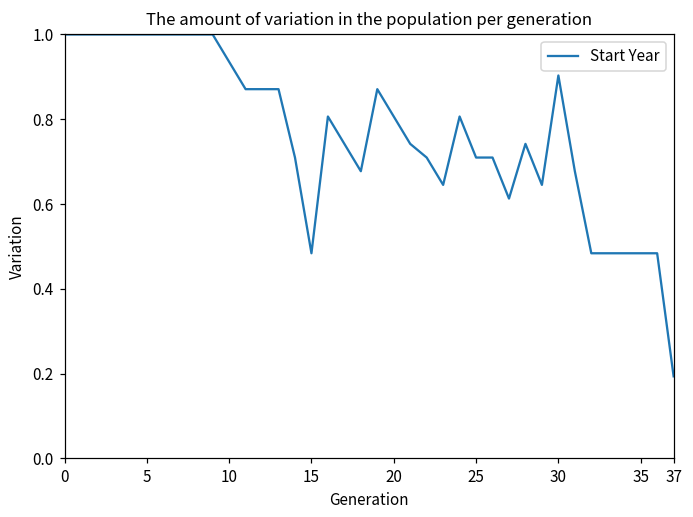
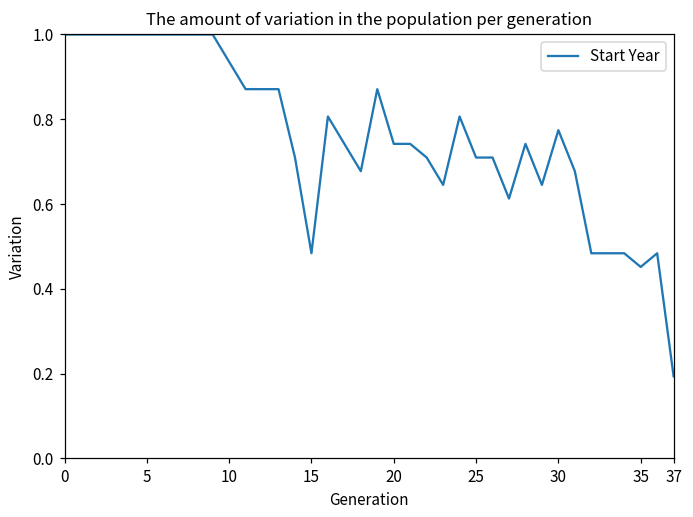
  {
    "0": 1.00,
    "5": 1.00,
    "10": 0.94,
    "15": 0.48,
-   "20": 0.81,
+   "20": 0.74,
    "25": 0.71,
-   "30": 0.90,
-   "35": 0.48,
+   "30": 0.77,
+   "35": 0.45,
    "37": 0.19
  }
